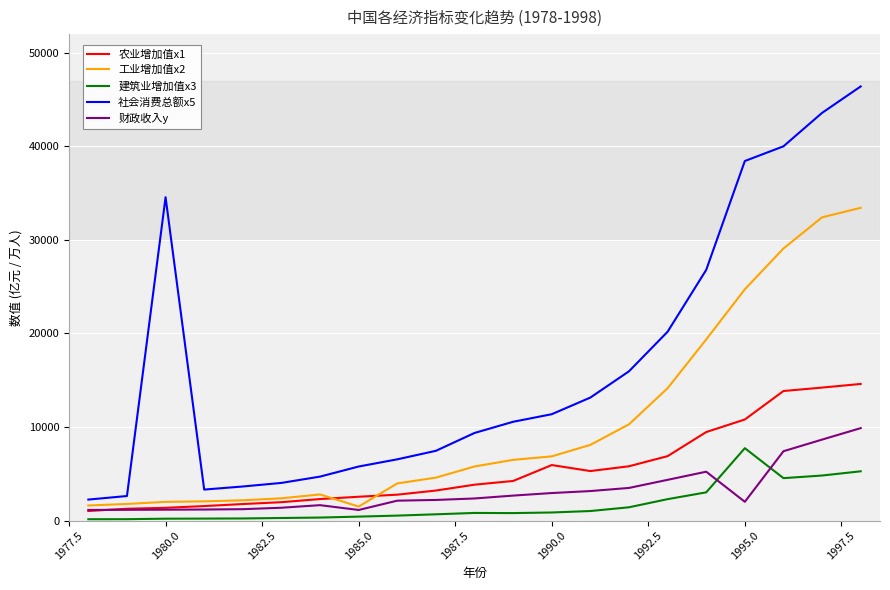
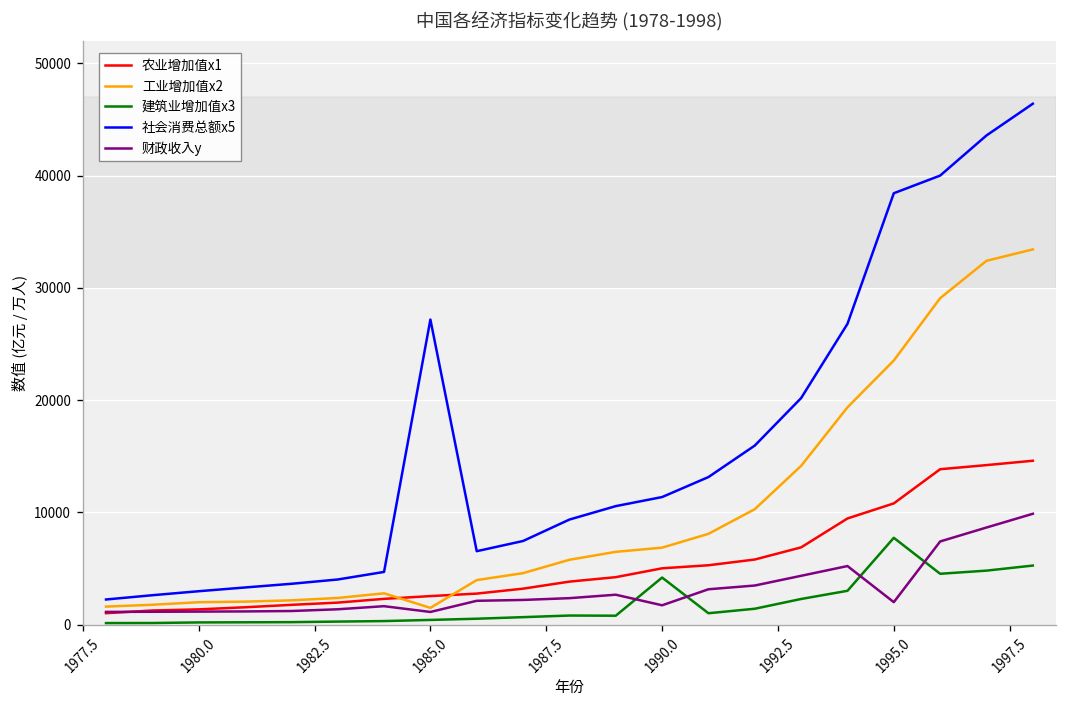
  {
    "农业增加值x1": {
      "1985.0": 3000,
-     "1990.0": 6000,
+     "1990.0": 5000,
      "1995.0": 11000
    },
    "工业增加值x2": {
      "1980.0": 2000,
      "1985.0": 1000,
      "1990.0": 7000,
-     "1995.0": 25000
+     "1995.0": 24000
    },
    "建筑业增加值x3": {
      "1980.0": 0,
      "1985.0": 0,
-     "1990.0": 1000,
+     "1990.0": 4000,
      "1995.0": 8000
    },
    "社会消费总额x5": {
-     "1980.0": 35000,
-     "1985.0": 6000,
+     "1980.0": 3000,
+     "1985.0": 27000,
      "1990.0": 11000,
      "1995.0": 38000
    },
    "财政收入y": {
      "1985.0": 1000,
-     "1990.0": 3000,
+     "1990.0": 2000,
      "1995.0": 2000
    }
  }
